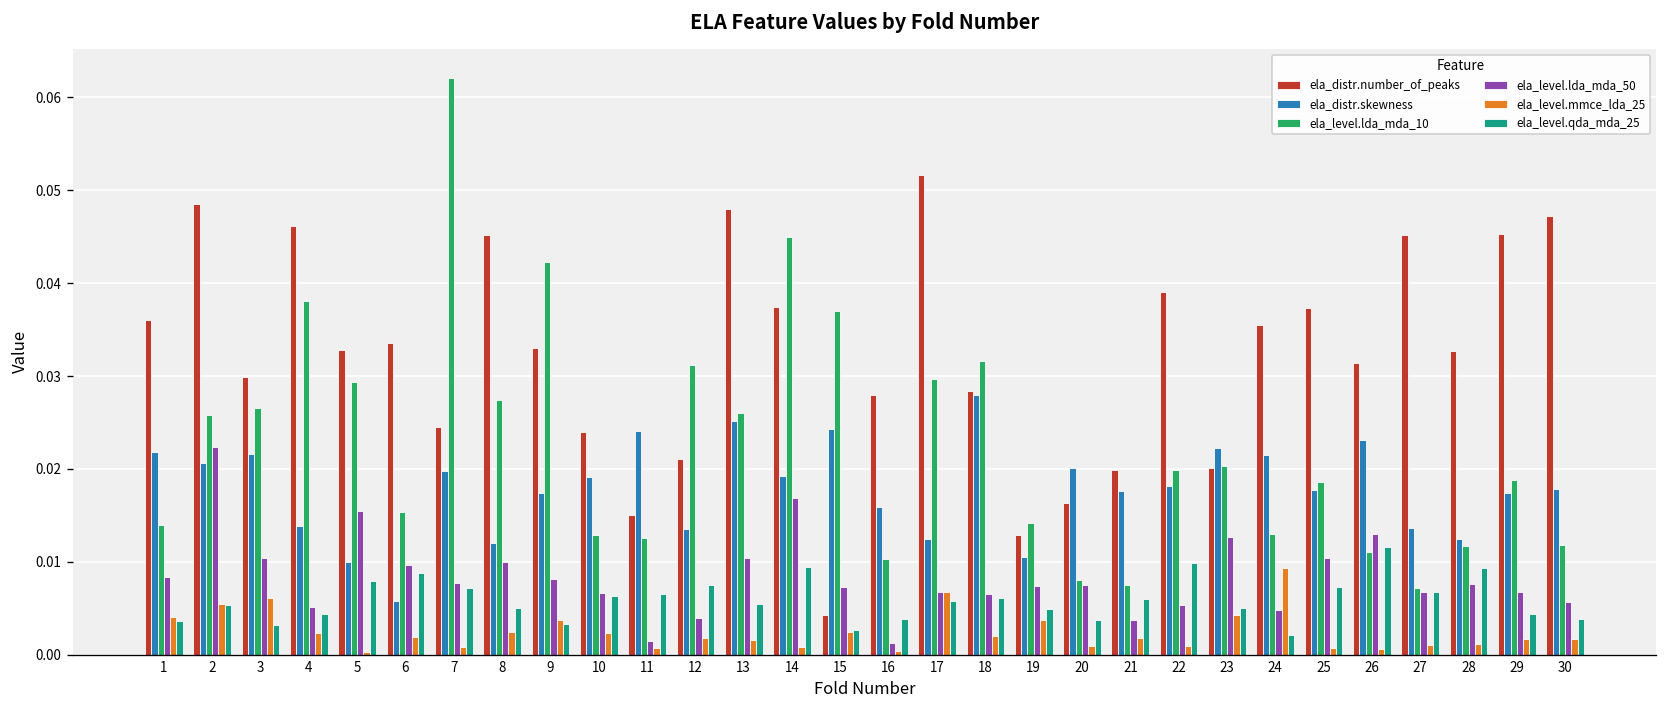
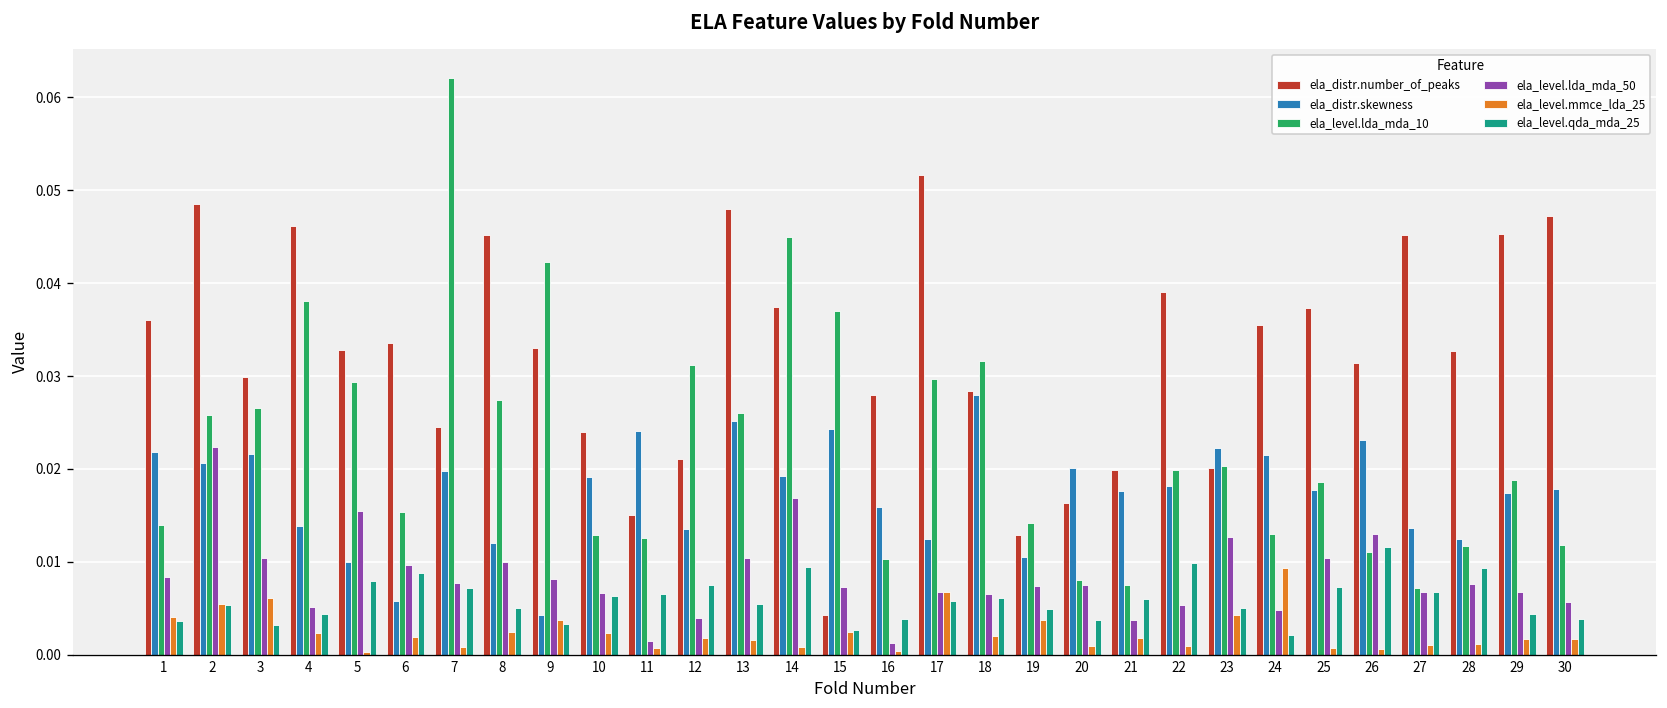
  {
    "ela_distr.number_of_peaks": {
      "1": 0.036,
      "2": 0.049,
      "3": 0.030,
      "4": 0.046,
      "5": 0.033,
      "6": 0.034,
      "7": 0.025,
      "8": 0.045,
      "9": 0.033,
      "10": 0.024,
      "11": 0.015,
      "12": 0.021,
      "13": 0.048,
      "14": 0.037,
      "15": 0.004,
      "16": 0.028,
      "17": 0.052,
      "18": 0.028,
      "19": 0.013,
      "20": 0.016,
      "21": 0.020,
      "22": 0.039,
      "23": 0.020,
      "24": 0.035,
      "25": 0.037,
      "26": 0.031,
      "27": 0.045,
      "28": 0.033,
      "29": 0.045,
      "30": 0.047
    },
    "ela_distr.skewness": {
      "1": 0.022,
      "2": 0.021,
      "3": 0.022,
      "4": 0.014,
      "5": 0.010,
      "6": 0.006,
      "7": 0.020,
      "8": 0.012,
-     "9": 0.017,
+     "9": 0.004,
      "10": 0.019,
      "11": 0.024,
      "12": 0.014,
      "13": 0.025,
      "14": 0.019,
      "15": 0.024,
      "16": 0.016,
      "17": 0.012,
      "18": 0.028,
      "19": 0.011,
      "20": 0.020,
      "21": 0.018,
      "22": 0.018,
      "23": 0.022,
      "24": 0.021,
      "25": 0.018,
      "26": 0.023,
      "27": 0.014,
      "28": 0.012,
      "29": 0.017,
      "30": 0.018
    },
    "ela_level.lda_mda_50": {
      "1": 0.008,
      "2": 0.022,
      "3": 0.010,
      "4": 0.005,
      "5": 0.015,
      "6": 0.010,
      "7": 0.008,
      "8": 0.010,
      "9": 0.008,
      "10": 0.007,
      "11": 0.001,
      "12": 0.004,
      "13": 0.010,
      "14": 0.017,
      "15": 0.007,
      "16": 0.001,
      "17": 0.007,
      "18": 0.007,
      "19": 0.007,
      "20": 0.007,
      "21": 0.004,
      "22": 0.005,
      "23": 0.013,
      "24": 0.005,
      "25": 0.010,
      "26": 0.013,
      "27": 0.007,
      "28": 0.008,
      "29": 0.007,
      "30": 0.006
    },
    "ela_level.mmce_lda_25": {
      "1": 0.004,
      "2": 0.005,
      "3": 0.006,
      "4": 0.002,
      "6": 0.002,
      "7": 0.001,
      "8": 0.002,
      "9": 0.004,
      "10": 0.002,
      "11": 0.001,
      "12": 0.002,
      "13": 0.002,
      "14": 0.001,
      "15": 0.002,
      "16": 0.000,
      "17": 0.007,
      "18": 0.002,
      "19": 0.004,
      "20": 0.001,
      "21": 0.002,
      "22": 0.001,
      "23": 0.004,
      "24": 0.009,
      "25": 0.001,
      "26": 0.001,
      "27": 0.001,
      "28": 0.001,
      "29": 0.002,
      "30": 0.002
    }
  }
